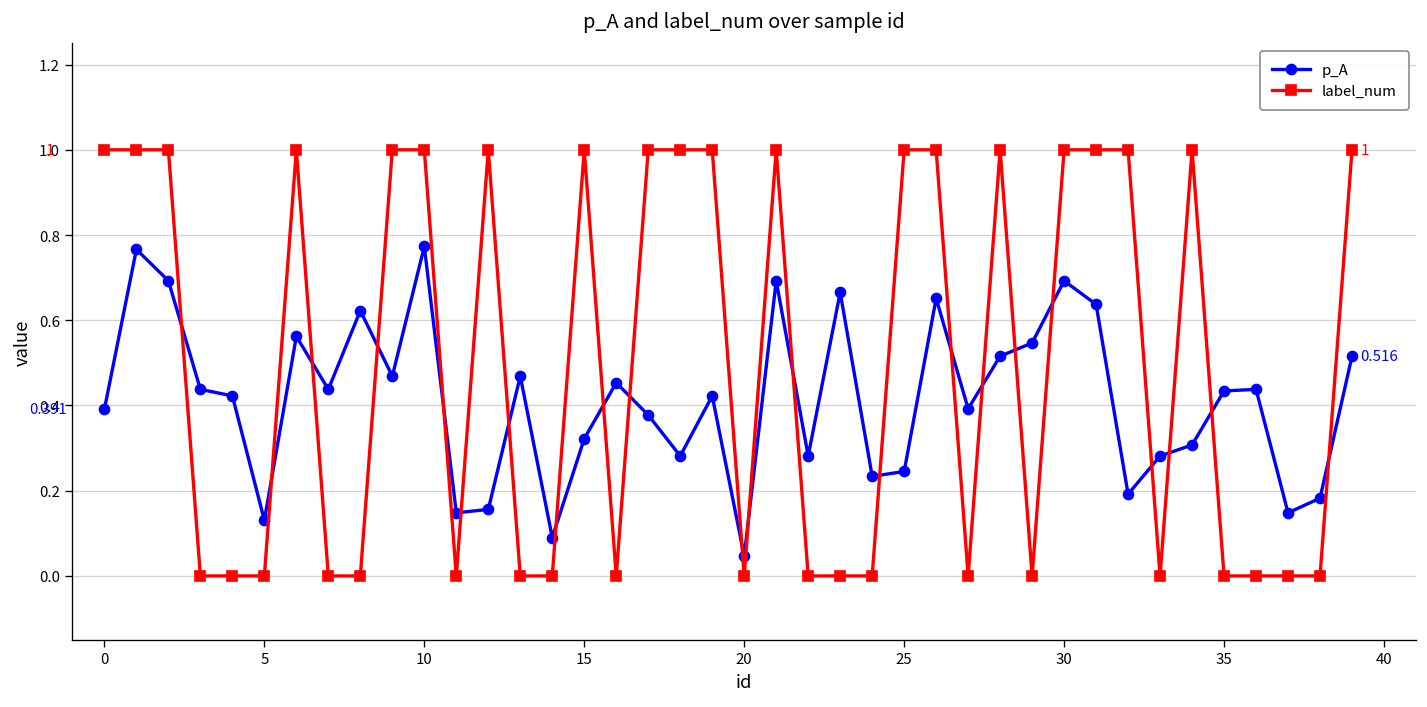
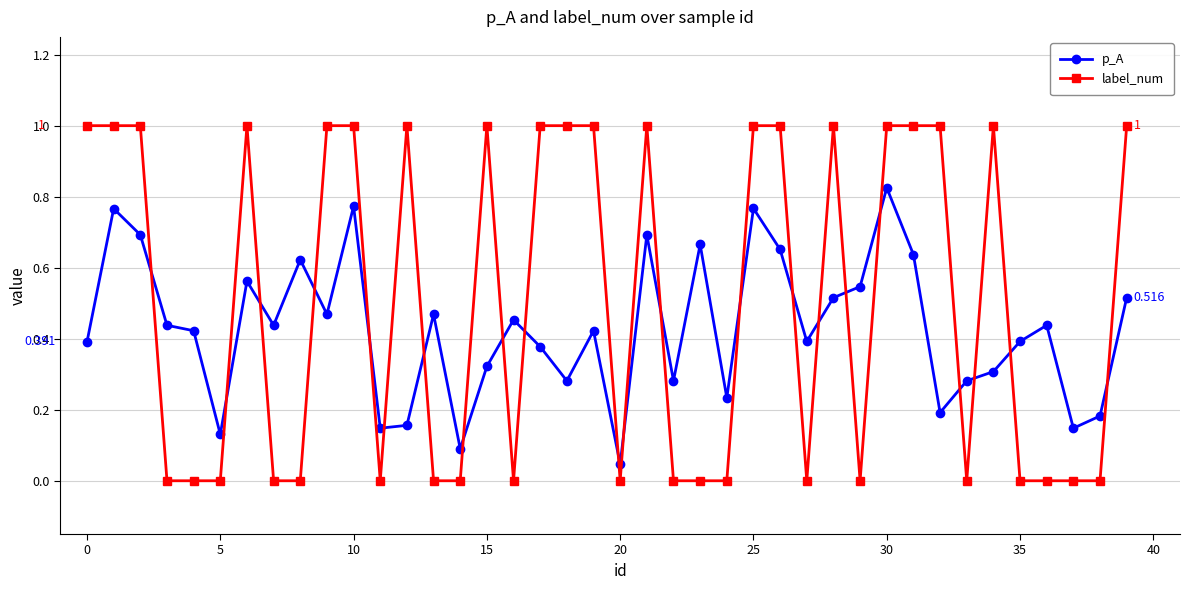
  {
    "p_A": {
      "0": 0.39,
      "5": 0.13,
      "10": 0.77,
      "15": 0.32,
      "20": 0.05,
-     "25": 0.25,
-     "30": 0.69,
-     "35": 0.43
+     "25": 0.77,
+     "30": 0.83,
+     "35": 0.39
    },
    "label_num": {
      "0": 1.00,
      "5": 0.00,
      "10": 1.00,
      "15": 1.00,
      "20": 0.00,
      "25": 1.00,
      "30": 1.00,
      "35": 0.00
    }
  }
